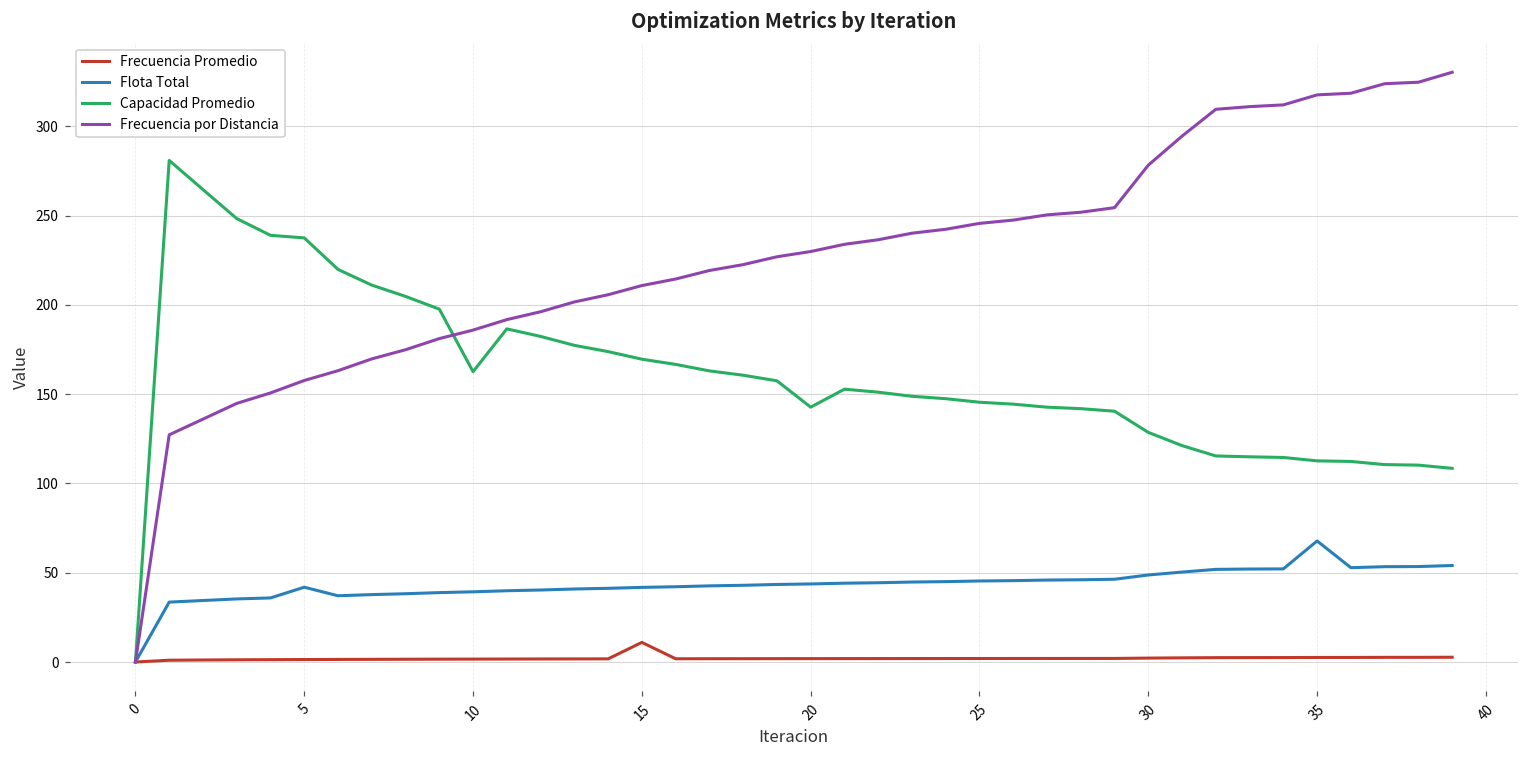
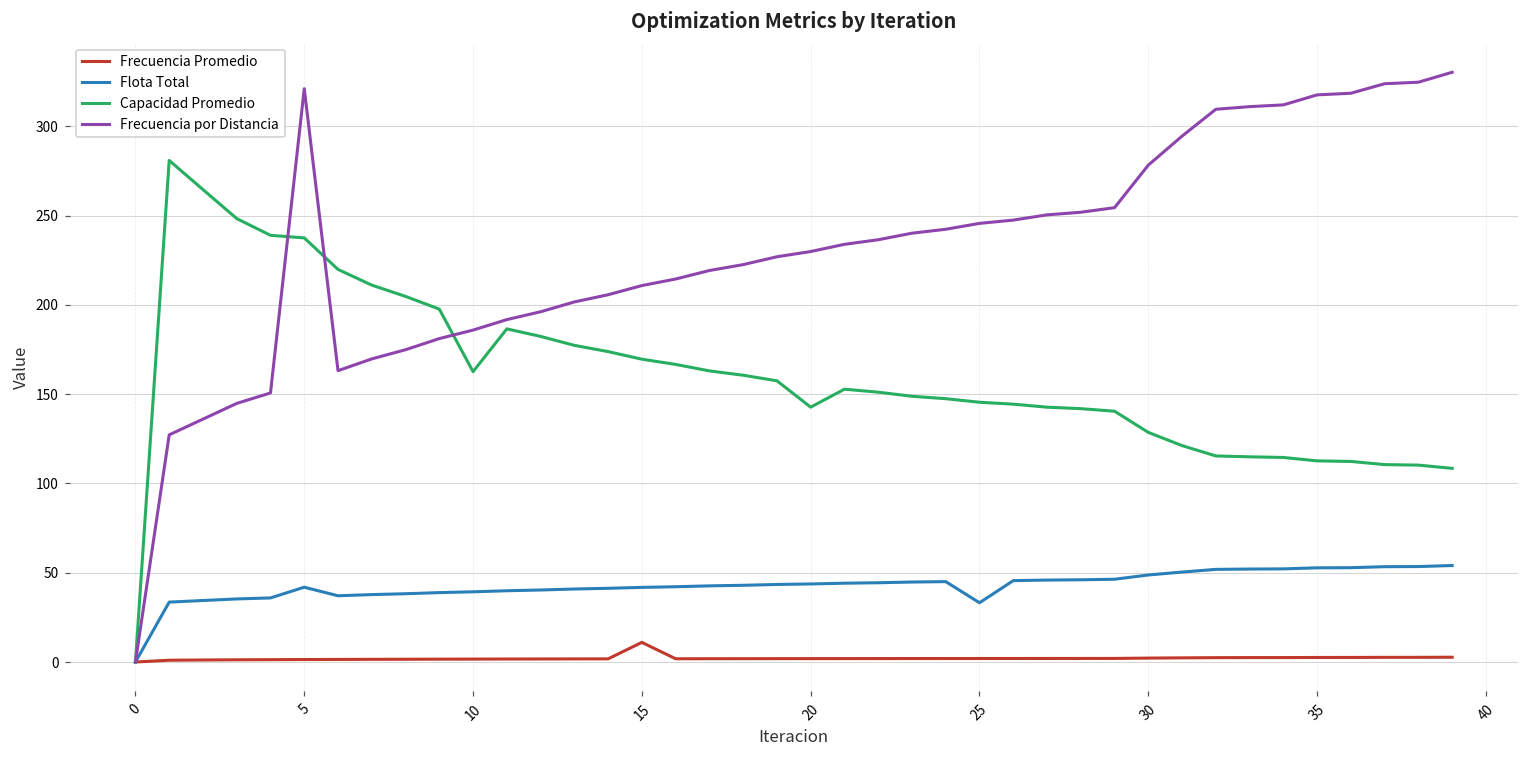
  {
    "Frecuencia Promedio": {
      "5": 1,
      "10": 2,
      "15": 11,
      "20": 2,
      "25": 2,
      "30": 2,
      "35": 3
    },
    "Flota Total": {
      "5": 42,
      "10": 39,
      "15": 42,
      "20": 44,
-     "25": 45,
+     "25": 33,
      "30": 49,
-     "35": 68
+     "35": 53
    },
    "Capacidad Promedio": {
      "5": 238,
      "10": 163,
      "15": 170,
      "20": 143,
      "25": 145,
      "30": 129,
      "35": 113
    },
    "Frecuencia por Distancia": {
-     "5": 158,
+     "5": 321,
      "10": 186,
      "15": 211,
      "20": 230,
      "25": 246,
      "30": 278,
      "35": 318
    }
  }
